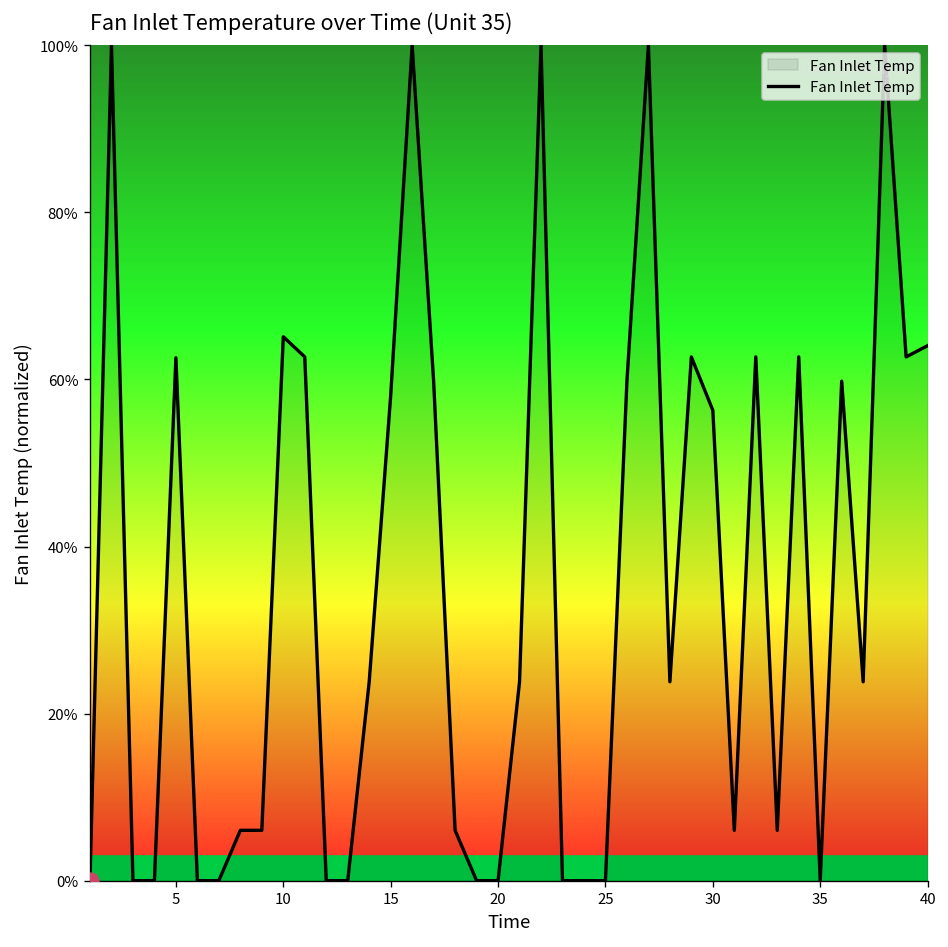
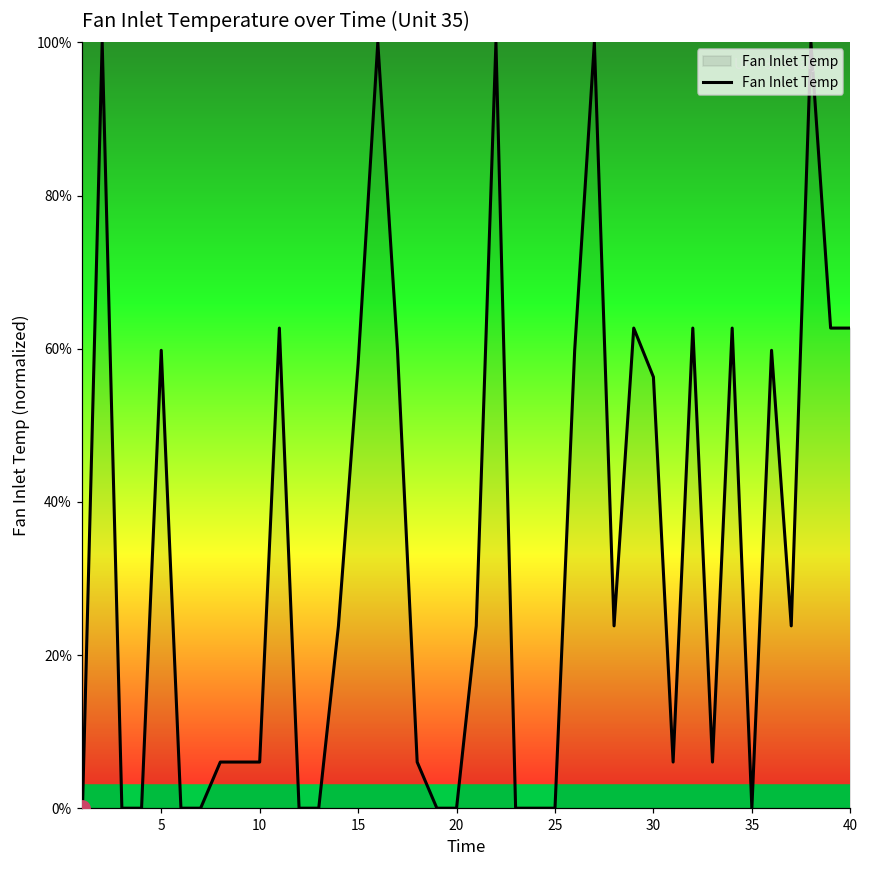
  {
    "Fan Inlet Temp": {
-     "5": "63%",
-     "10": "65%",
+     "5": "60%",
+     "10": "6%",
      "15": "58%",
      "30": "56%",
-     "40": "64%"
+     "40": "63%"
    }
  }
